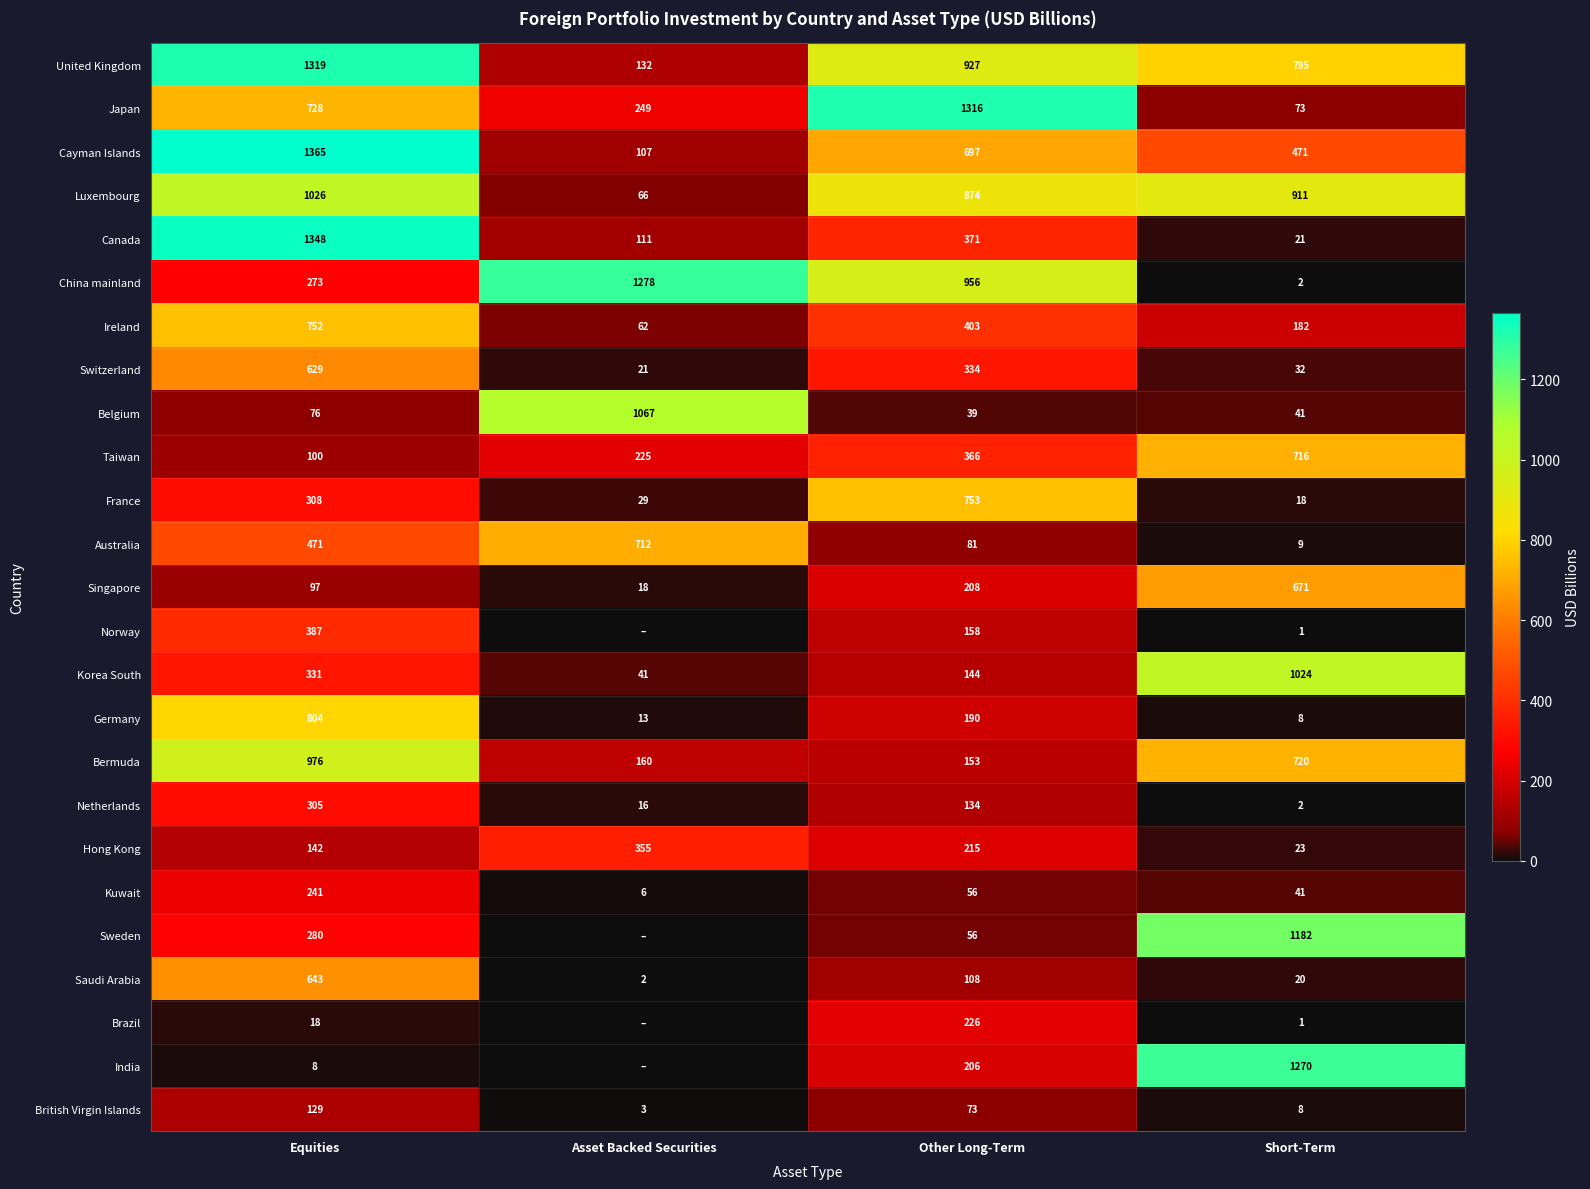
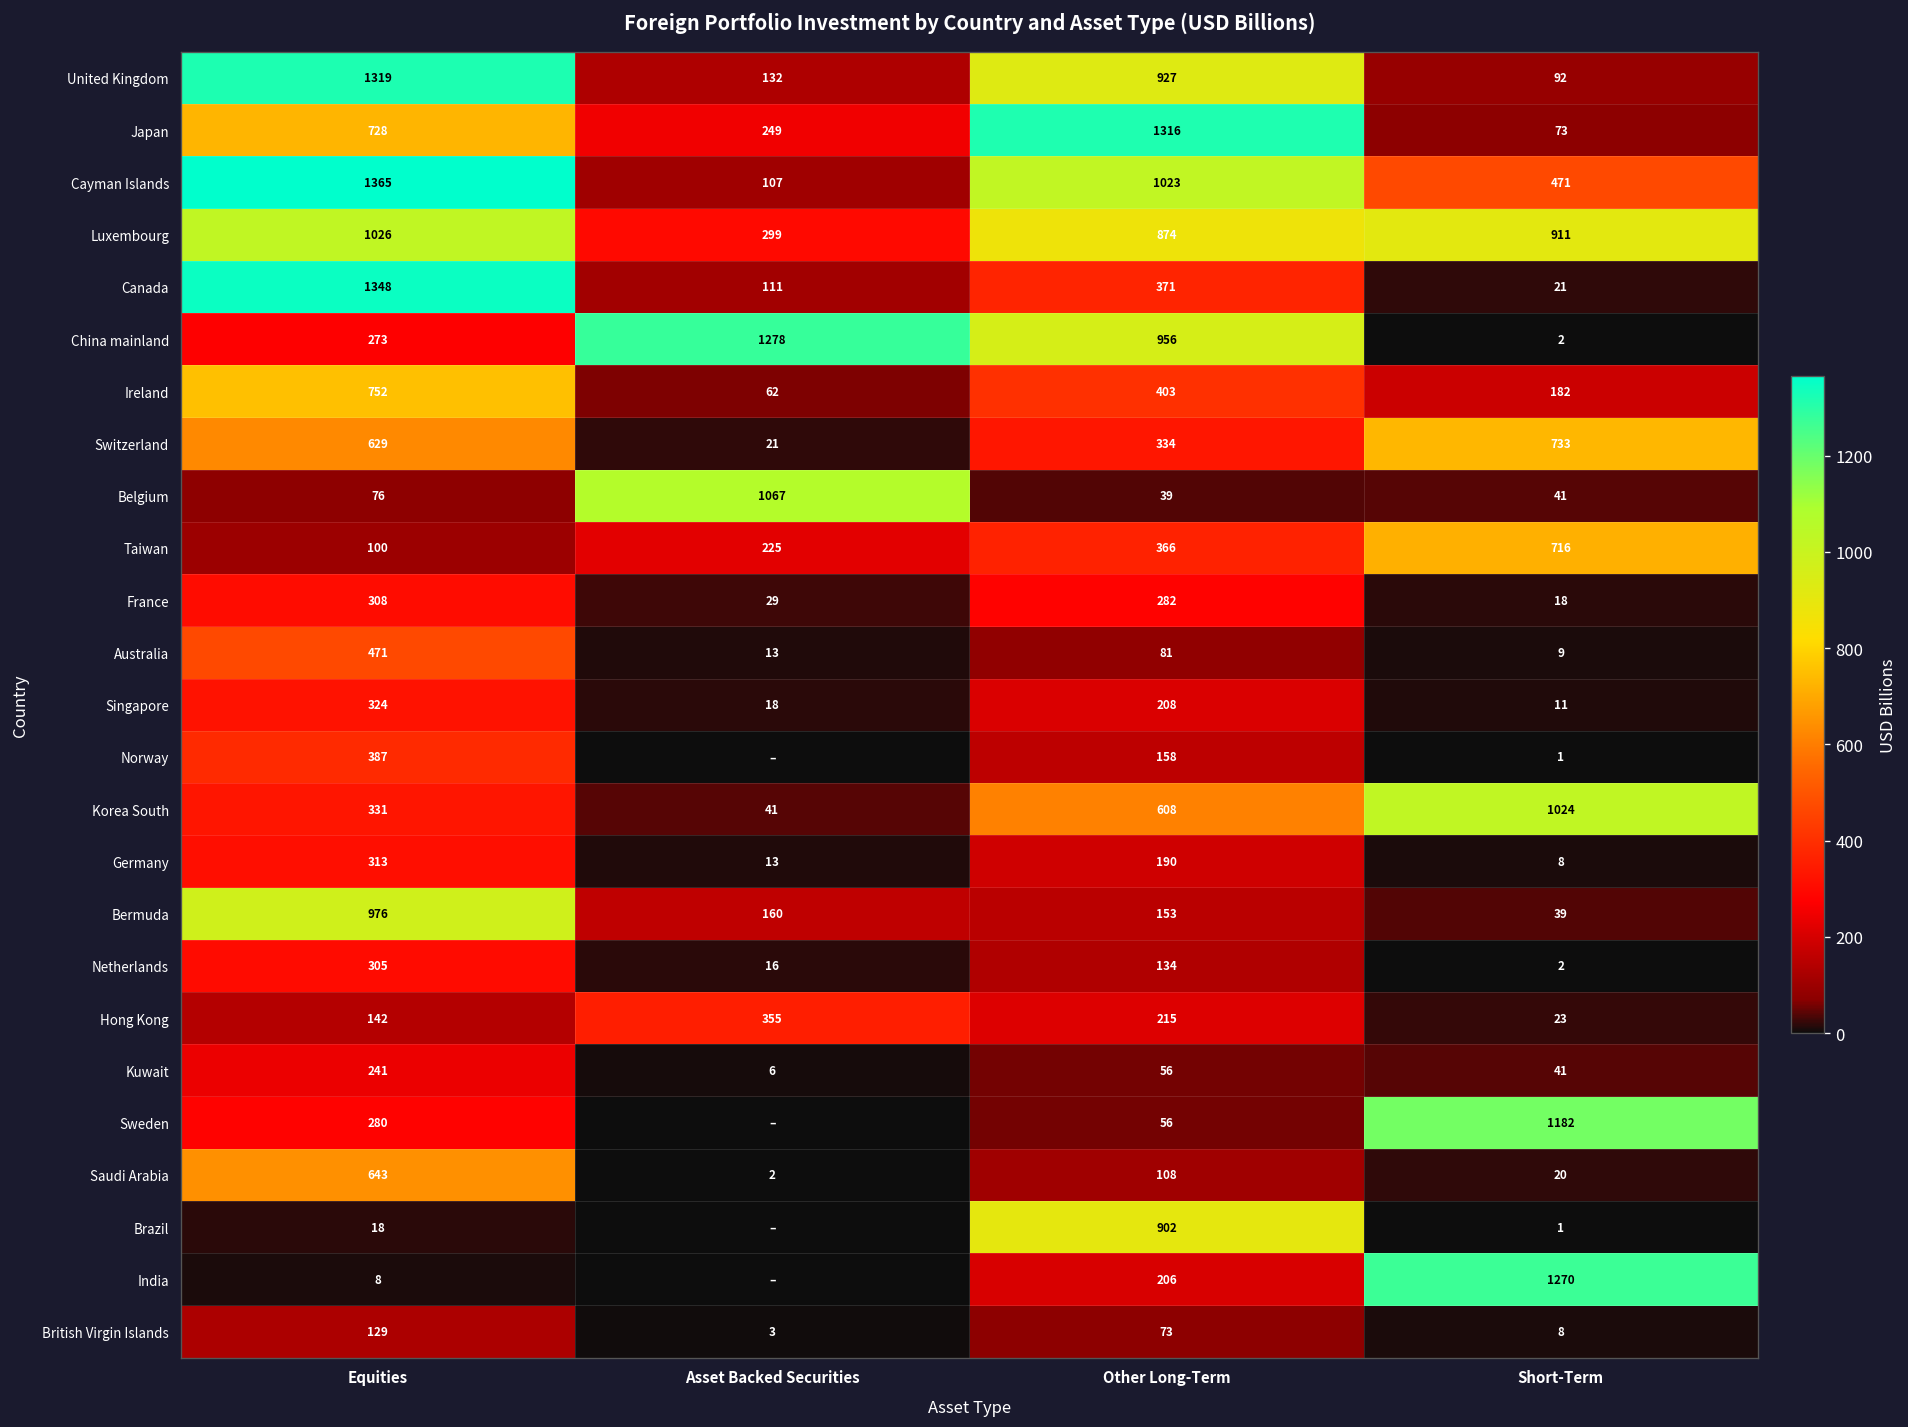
  {
    "United Kingdom": {
      "Equities": 1319,
      "Asset Backed Securities": 132,
      "Other Long-Term": 927,
-     "Short-Term": 795
+     "Short-Term": 92
    },
    "Japan": {
      "Equities": 728,
      "Asset Backed Securities": 249,
      "Other Long-Term": 1316,
      "Short-Term": 73
    },
    "Cayman Islands": {
      "Equities": 1365,
      "Asset Backed Securities": 107,
-     "Other Long-Term": 697,
+     "Other Long-Term": 1023,
      "Short-Term": 471
    },
    "Luxembourg": {
      "Equities": 1026,
-     "Asset Backed Securities": 66,
+     "Asset Backed Securities": 299,
      "Other Long-Term": 874,
      "Short-Term": 911
    },
    "Canada": {
      "Equities": 1348,
      "Asset Backed Securities": 111,
      "Other Long-Term": 371,
      "Short-Term": 21
    },
    "China mainland": {
      "Equities": 273,
      "Asset Backed Securities": 1278,
      "Other Long-Term": 956,
      "Short-Term": 2
    },
    "Ireland": {
      "Equities": 752,
      "Asset Backed Securities": 62,
      "Other Long-Term": 403,
      "Short-Term": 182
    },
    "Switzerland": {
      "Equities": 629,
      "Asset Backed Securities": 21,
      "Other Long-Term": 334,
-     "Short-Term": 32
+     "Short-Term": 733
    },
    "Belgium": {
      "Equities": 76,
      "Asset Backed Securities": 1067,
      "Other Long-Term": 39,
      "Short-Term": 41
    },
    "Taiwan": {
      "Equities": 100,
      "Asset Backed Securities": 225,
      "Other Long-Term": 366,
      "Short-Term": 716
    },
    "France": {
      "Equities": 308,
      "Asset Backed Securities": 29,
-     "Other Long-Term": 753,
+     "Other Long-Term": 282,
      "Short-Term": 18
    },
    "Australia": {
      "Equities": 471,
-     "Asset Backed Securities": 712,
+     "Asset Backed Securities": 13,
      "Other Long-Term": 81,
      "Short-Term": 9
    },
    "Singapore": {
-     "Equities": 97,
+     "Equities": 324,
      "Asset Backed Securities": 18,
      "Other Long-Term": 208,
-     "Short-Term": 671
+     "Short-Term": 11
    },
    "Norway": {
      "Equities": 387,
      "Other Long-Term": 158,
      "Short-Term": 1
    },
    "Korea South": {
      "Equities": 331,
      "Asset Backed Securities": 41,
-     "Other Long-Term": 144,
+     "Other Long-Term": 608,
      "Short-Term": 1024
    },
    "Germany": {
-     "Equities": 804,
+     "Equities": 313,
      "Asset Backed Securities": 13,
      "Other Long-Term": 190,
      "Short-Term": 8
    },
    "Bermuda": {
      "Equities": 976,
      "Asset Backed Securities": 160,
      "Other Long-Term": 153,
-     "Short-Term": 720
+     "Short-Term": 39
    },
    "Netherlands": {
      "Equities": 305,
      "Asset Backed Securities": 16,
      "Other Long-Term": 134,
      "Short-Term": 2
    },
    "Hong Kong": {
      "Equities": 142,
      "Asset Backed Securities": 355,
      "Other Long-Term": 215,
      "Short-Term": 23
    },
    "Kuwait": {
      "Equities": 241,
      "Asset Backed Securities": 6,
      "Other Long-Term": 56,
      "Short-Term": 41
    },
    "Sweden": {
      "Equities": 280,
      "Other Long-Term": 56,
      "Short-Term": 1182
    },
    "Saudi Arabia": {
      "Equities": 643,
      "Asset Backed Securities": 2,
      "Other Long-Term": 108,
      "Short-Term": 20
    },
    "Brazil": {
      "Equities": 18,
-     "Other Long-Term": 226,
+     "Other Long-Term": 902,
      "Short-Term": 1
    },
    "India": {
      "Equities": 8,
      "Other Long-Term": 206,
      "Short-Term": 1270
    },
    "British Virgin Islands": {
      "Equities": 129,
      "Asset Backed Securities": 3,
      "Other Long-Term": 73,
      "Short-Term": 8
    }
  }
